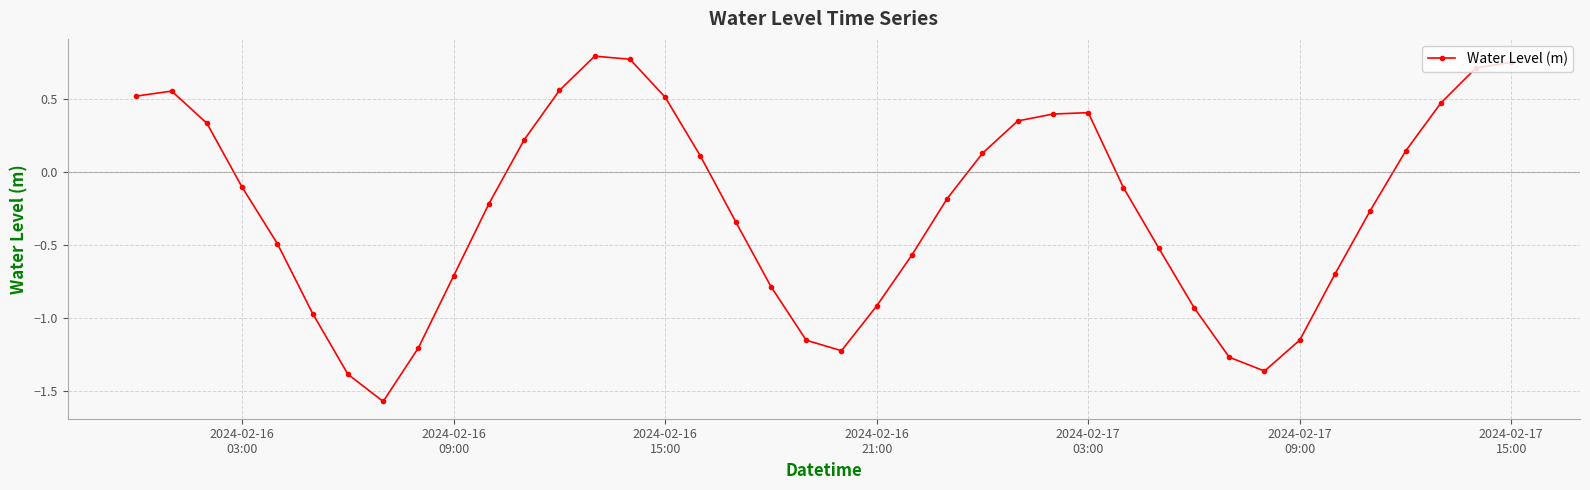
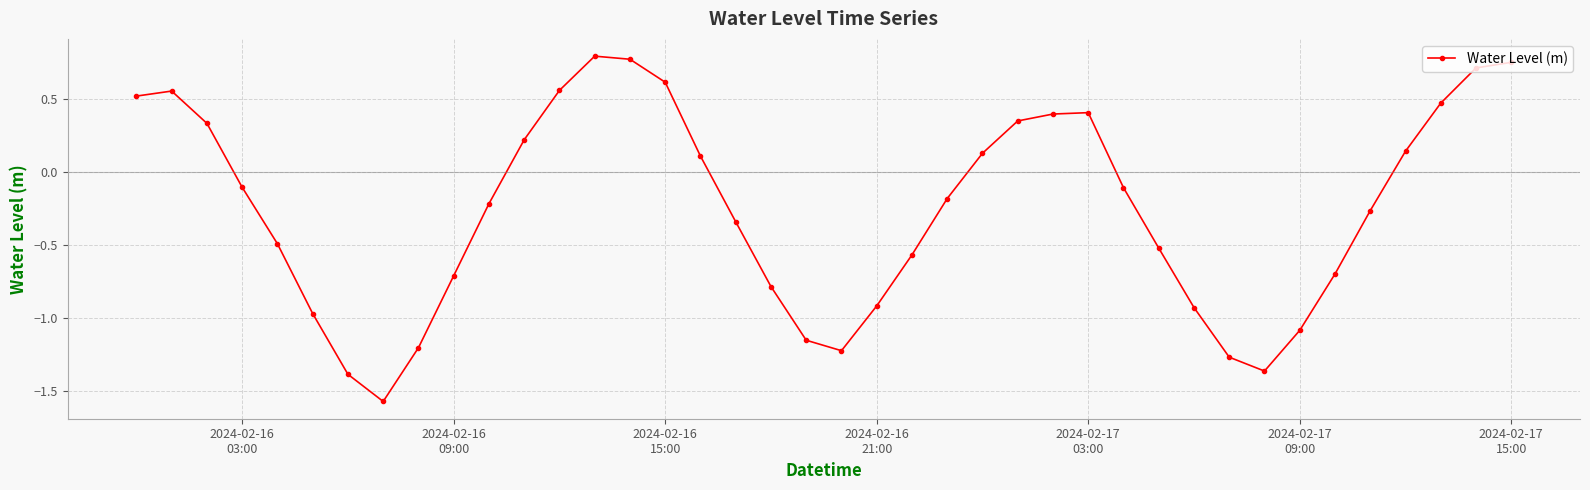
  {
    "2024-02-16 03:00": -0.10,
    "2024-02-16 09:00": -0.71,
-   "2024-02-16 15:00": 0.51,
+   "2024-02-16 15:00": 0.62,
    "2024-02-16 21:00": -0.92,
    "2024-02-17 03:00": 0.41,
-   "2024-02-17 09:00": -1.15
+   "2024-02-17 09:00": -1.08
  }
